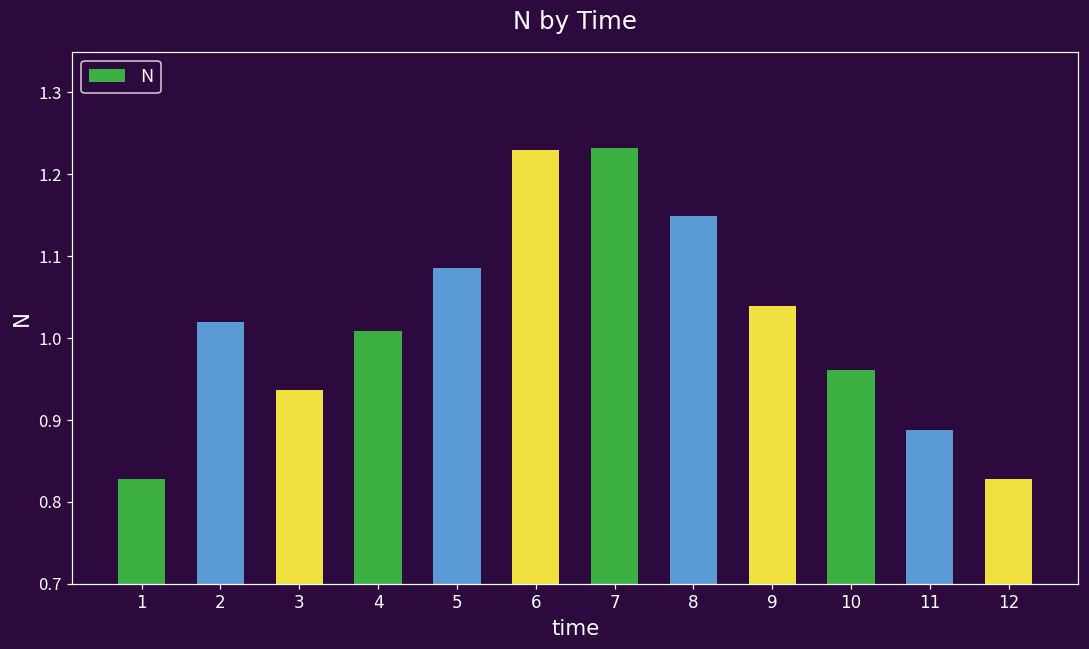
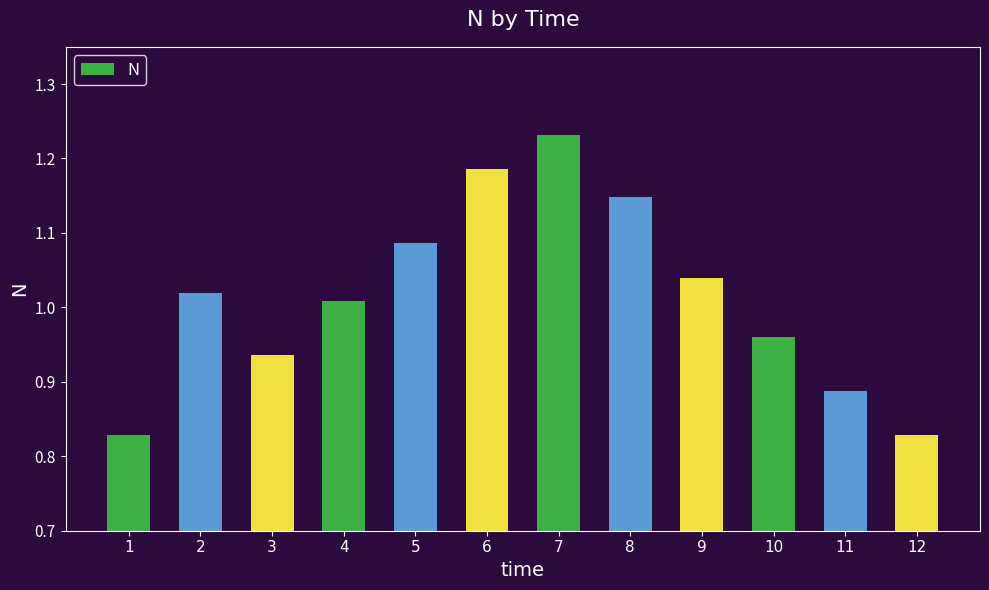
  {
    "1": 0.83,
    "2": 1.02,
    "3": 0.94,
    "4": 1.01,
    "5": 1.09,
-   "6": 1.23,
+   "6": 1.19,
    "7": 1.23,
    "8": 1.15,
    "9": 1.04,
    "10": 0.96,
    "11": 0.89,
    "12": 0.83
  }
